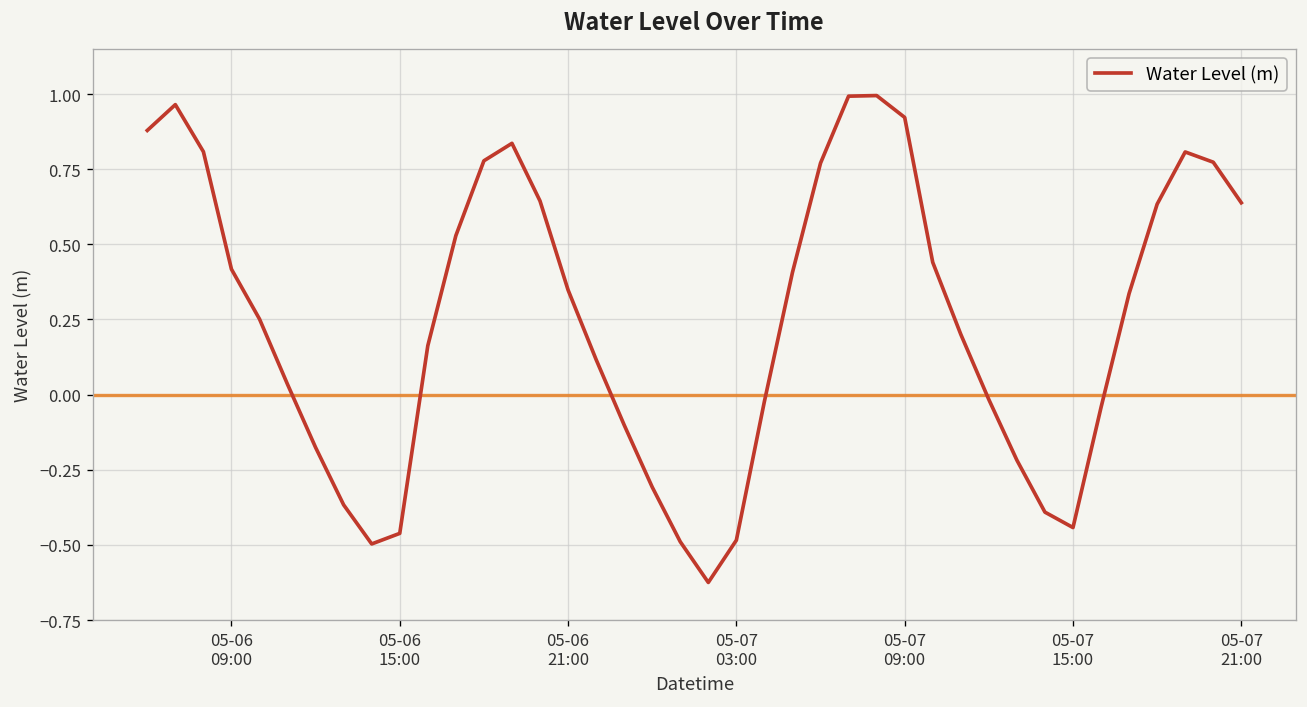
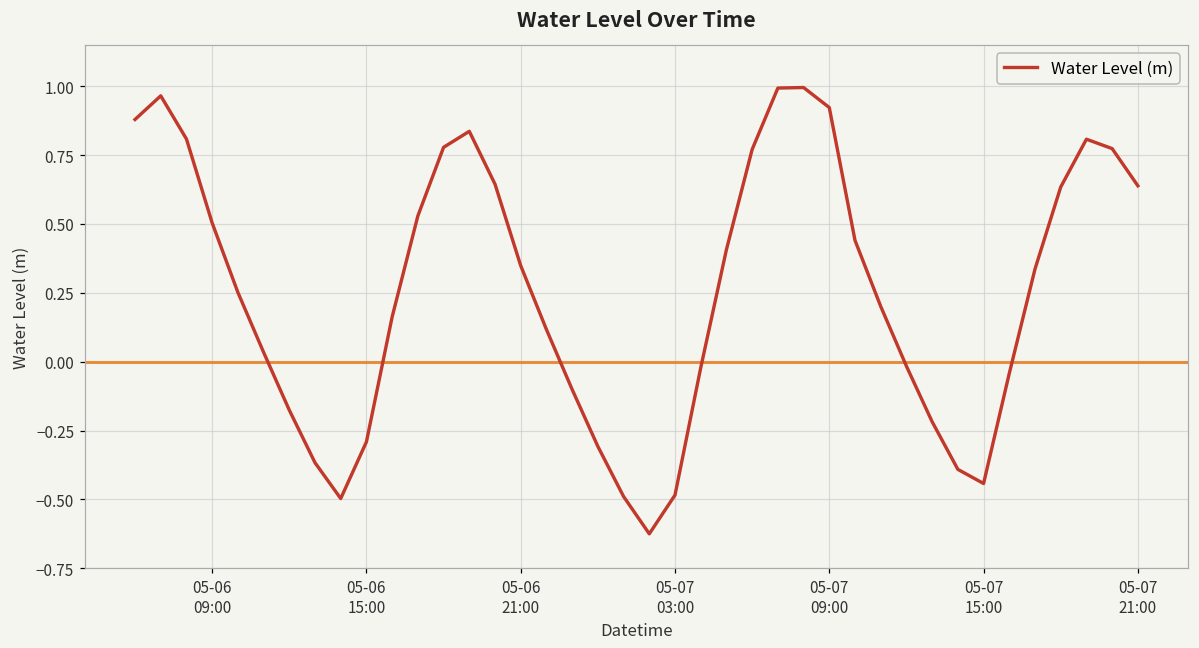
  {
-   "05-06 09:00": 0.42,
-   "05-06 15:00": -0.46,
+   "05-06 09:00": 0.50,
+   "05-06 15:00": -0.29,
    "05-06 21:00": 0.35,
    "05-07 03:00": -0.48,
    "05-07 09:00": 0.92,
    "05-07 15:00": -0.44,
    "05-07 21:00": 0.64
  }
